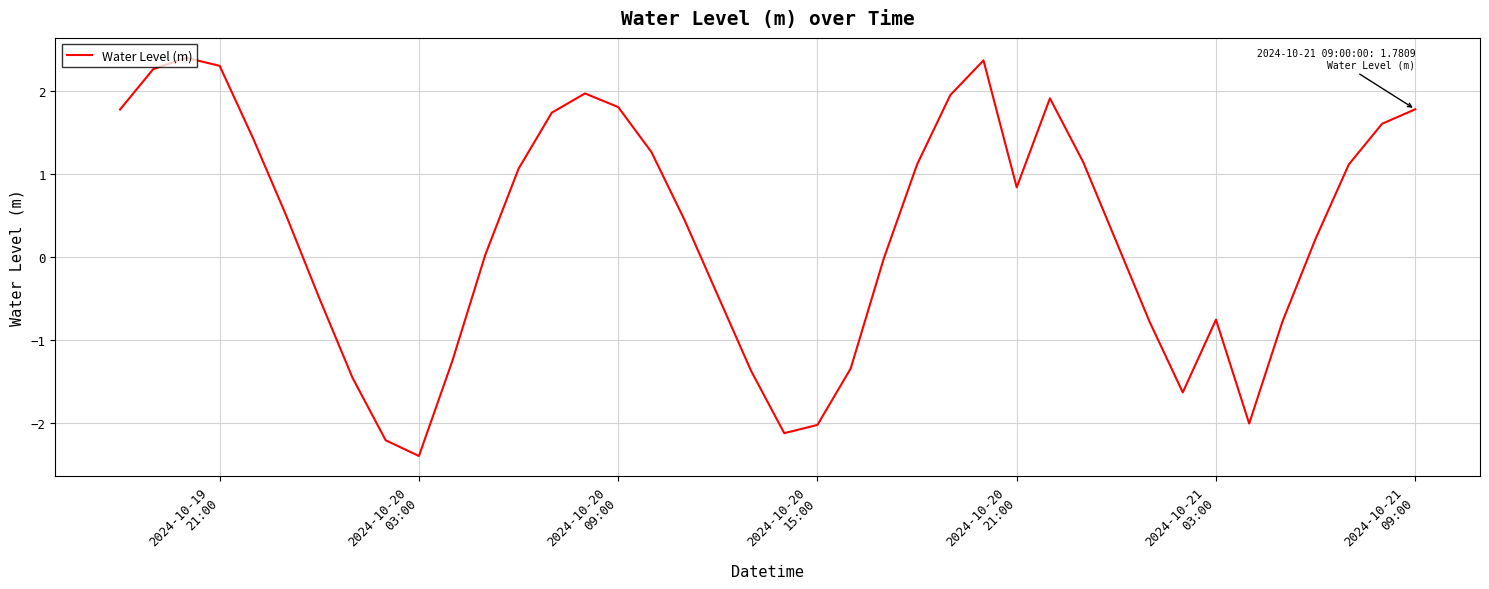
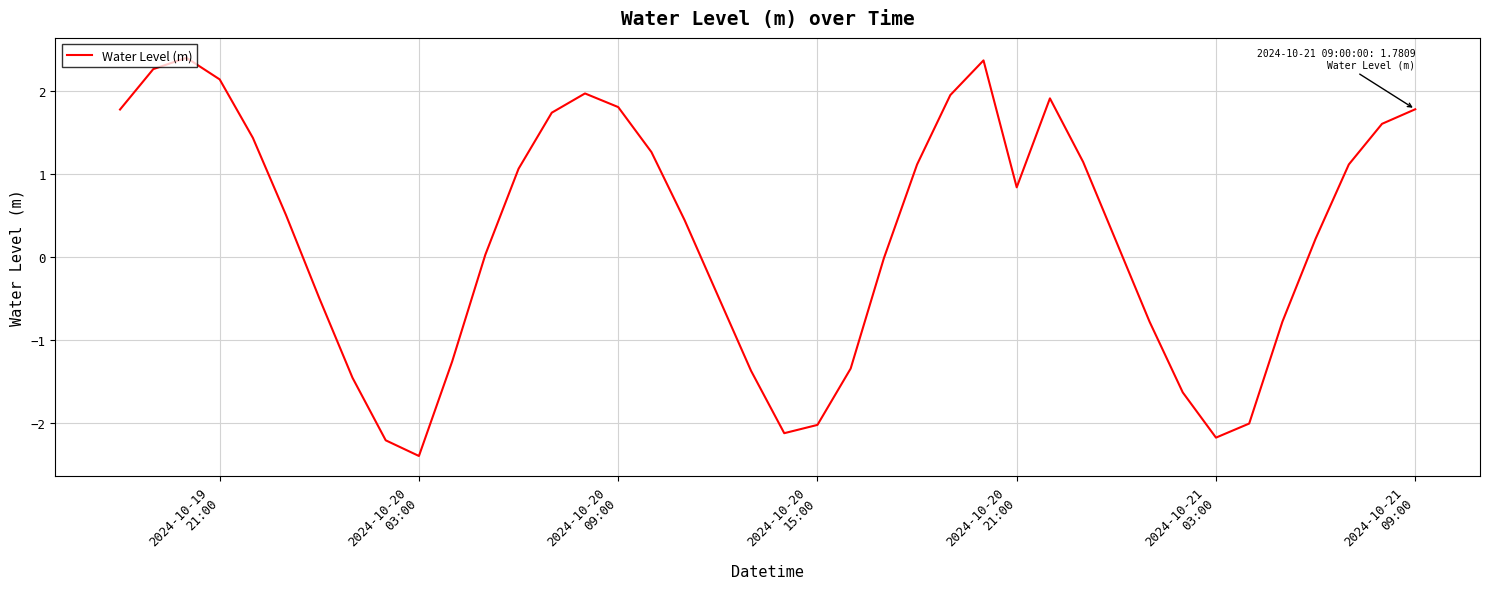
  {
-   "2024-10-19 21:00": 2.3,
+   "2024-10-19 21:00": 2.1,
    "2024-10-20 03:00": -2.4,
    "2024-10-20 09:00": 1.8,
    "2024-10-20 15:00": -2.0,
    "2024-10-20 21:00": 0.8,
-   "2024-10-21 03:00": -0.8
+   "2024-10-21 03:00": -2.2
  }
